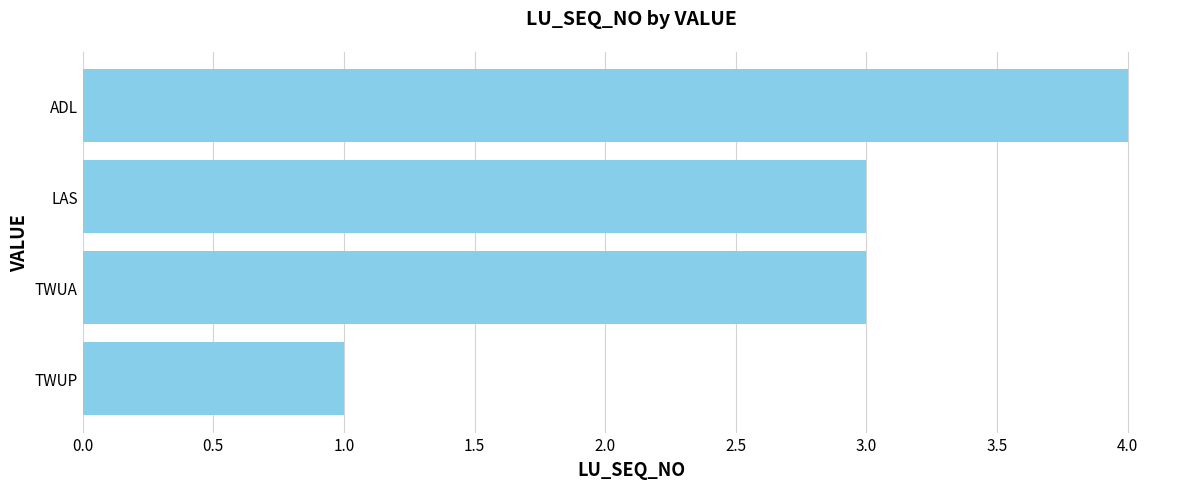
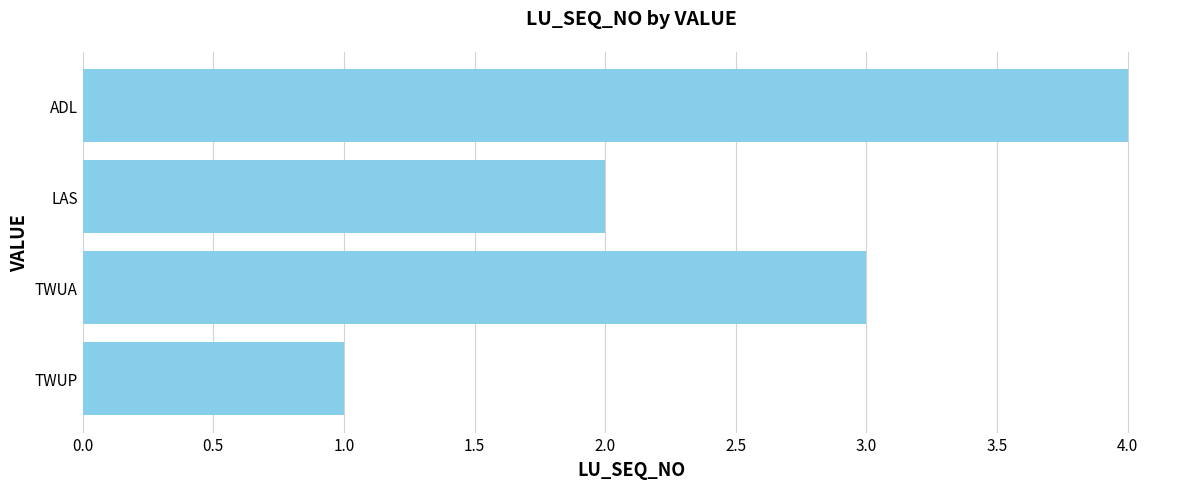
  {
    "ADL": 4,
-   "LAS": 3,
+   "LAS": 2,
    "TWUA": 3,
    "TWUP": 1
  }
